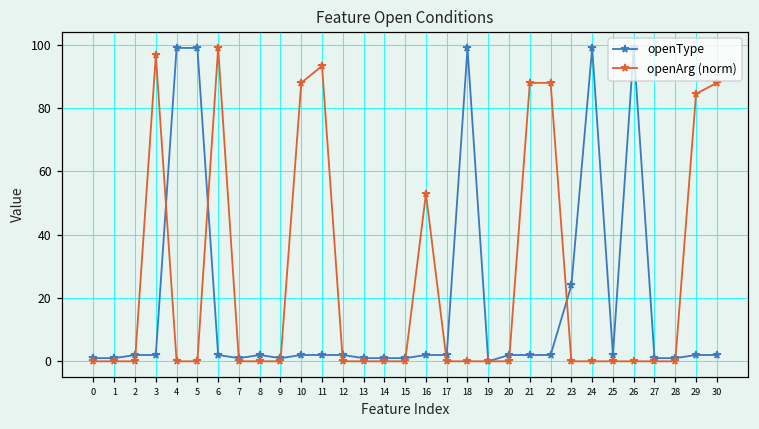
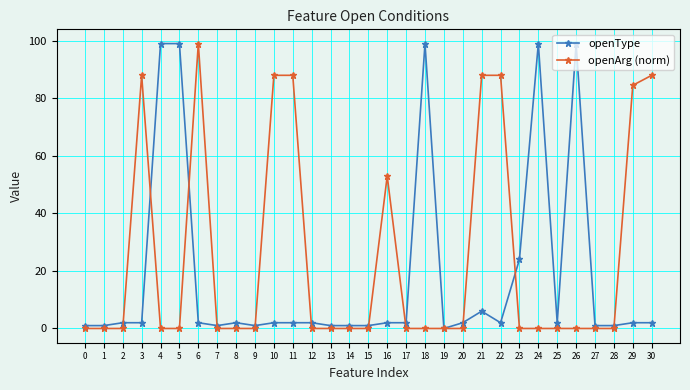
  {
    "openType": {
      "0": 1,
      "1": 1,
      "2": 2,
      "3": 2,
      "4": 99,
      "5": 99,
      "6": 2,
      "7": 1,
      "8": 2,
      "9": 1,
      "10": 2,
      "11": 2,
      "12": 2,
      "13": 1,
      "14": 1,
      "15": 1,
      "16": 2,
      "17": 2,
      "18": 99,
      "20": 2,
-     "21": 2,
+     "21": 6,
      "22": 2,
      "23": 24,
      "24": 99,
      "25": 2,
      "27": 1,
      "28": 1,
      "29": 2,
      "30": 2
    },
    "openArg (norm)": {
      "0": 0,
      "1": 0,
      "2": 0,
-     "3": 97,
+     "3": 88,
      "4": 0,
      "5": 0,
      "6": 99,
      "7": 0,
      "8": 0,
      "9": 0,
      "10": 88,
-     "11": 93,
+     "11": 88,
      "12": 0,
      "13": 0,
      "14": 0,
      "15": 0,
      "16": 53,
      "17": 0,
      "18": 0,
      "20": 0,
      "21": 88,
      "22": 88,
      "23": 0,
      "24": 0,
      "25": 0,
      "26": 0,
      "27": 0,
      "28": 0,
      "29": 84,
      "30": 88
    }
  }
